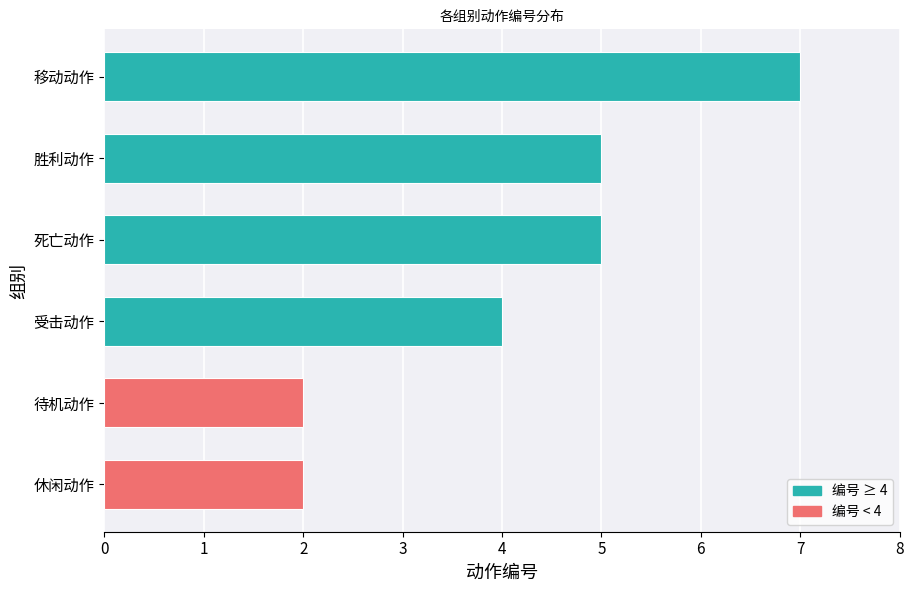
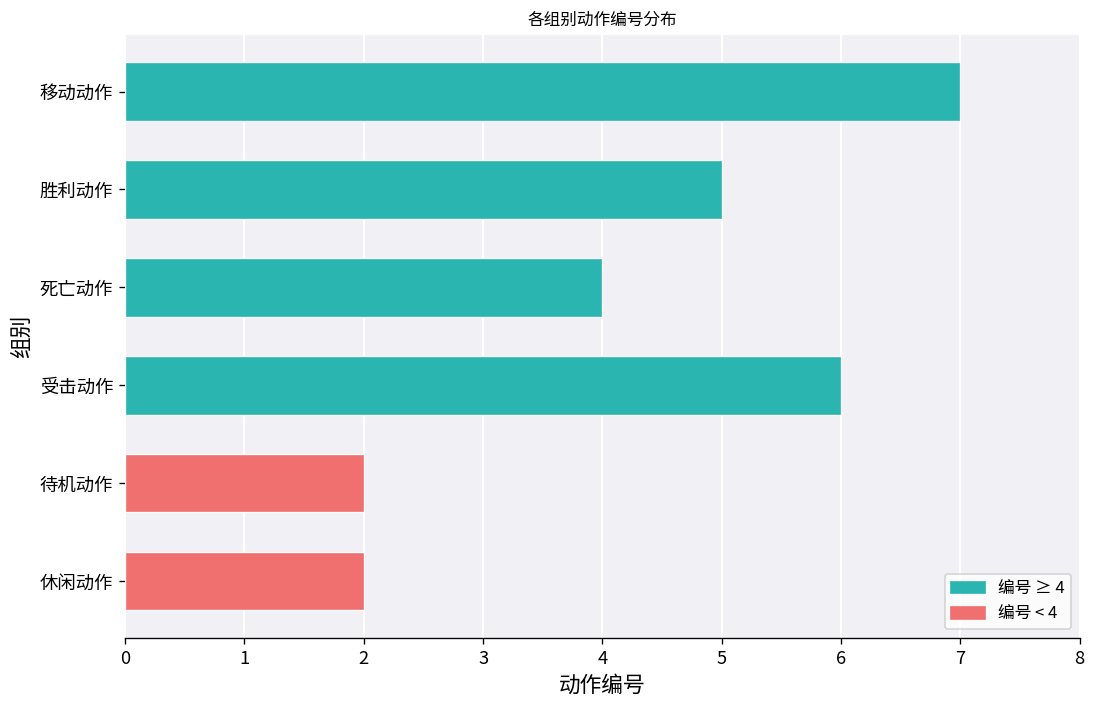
  {
    "移动动作": 7,
    "胜利动作": 5,
-   "死亡动作": 5,
-   "受击动作": 4,
+   "死亡动作": 4,
+   "受击动作": 6,
    "待机动作": 2,
    "休闲动作": 2
  }
